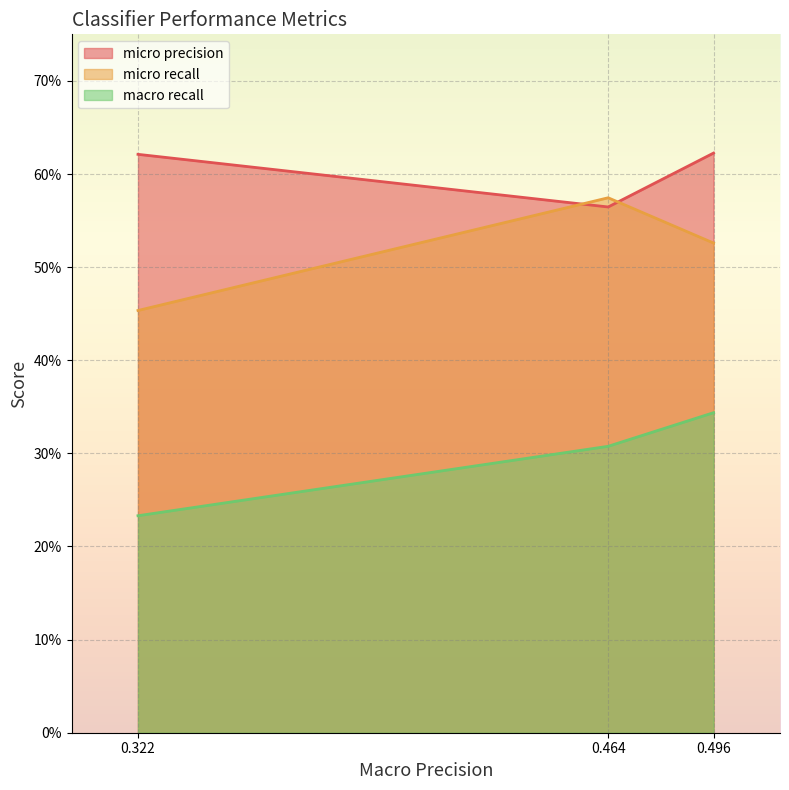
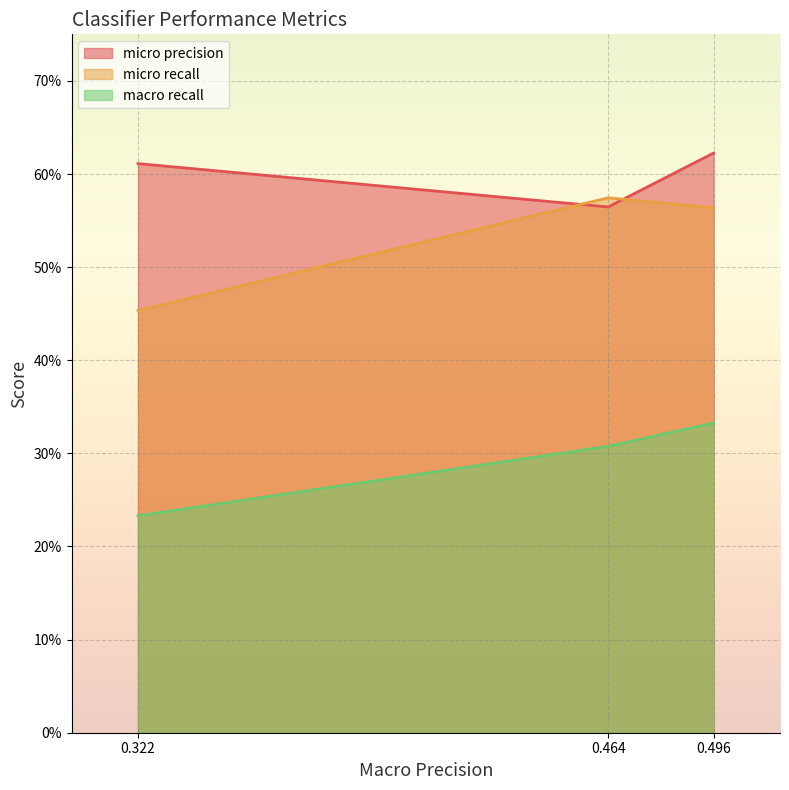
  {
    "micro precision": {
-     "0.322": "62%",
+     "0.322": "61%",
      "0.464": "56%",
      "0.496": "62%"
    },
    "micro recall": {
      "0.322": "45%",
      "0.464": "57%",
-     "0.496": "53%"
+     "0.496": "56%"
    },
    "macro recall": {
      "0.322": "23%",
      "0.464": "31%",
-     "0.496": "34%"
+     "0.496": "33%"
    }
  }
